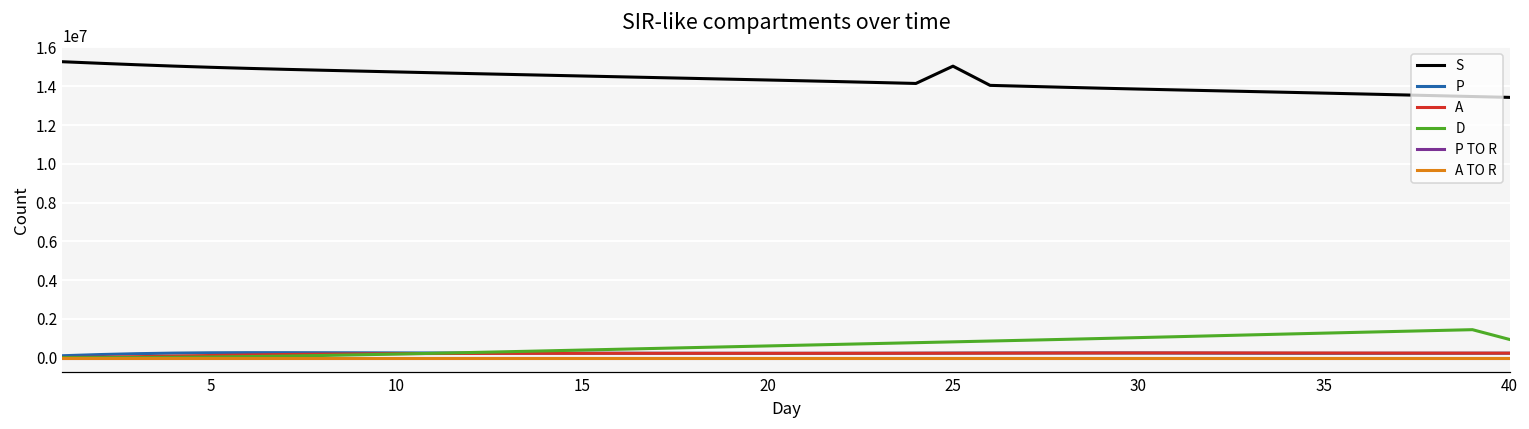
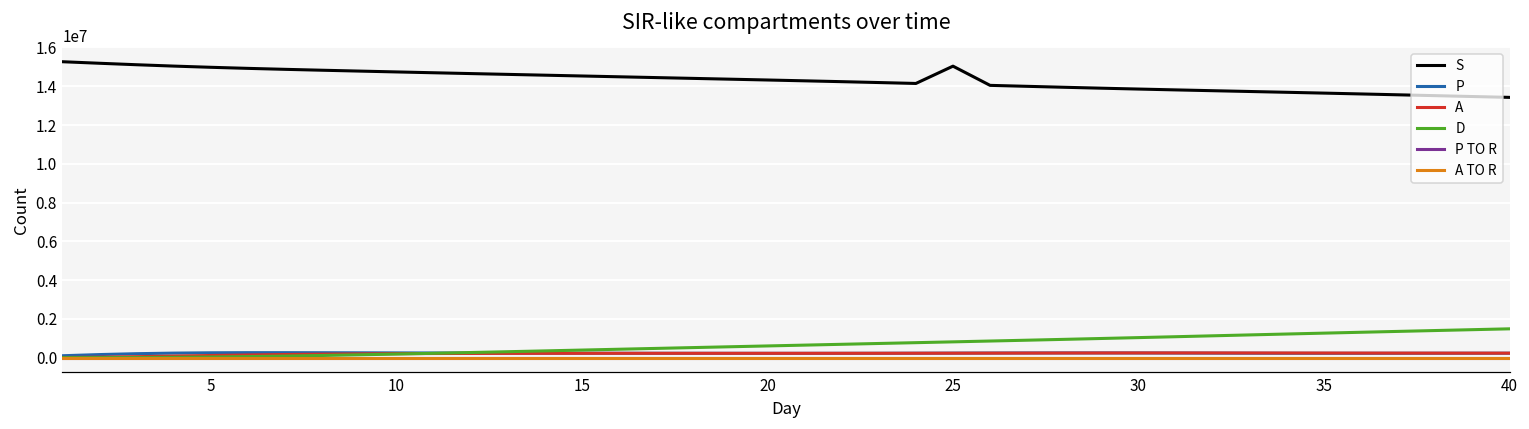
  {
    "S": {
      "5": 15000000,
      "10": 14700000,
      "15": 14500000,
      "20": 14300000,
      "25": 15000000,
      "30": 13900000,
      "35": 13600000,
      "40": 13400000
    },
    "D": {
      "15": 400000,
      "20": 600000,
      "25": 800000,
      "30": 1000000,
      "35": 1300000,
-     "40": 900000
+     "40": 1500000
    },
    "A TO R": {
      "10": 0,
      "15": 0,
      "20": 0,
      "25": 0,
      "30": 0,
      "35": 0,
      "40": 0
    }
  }
